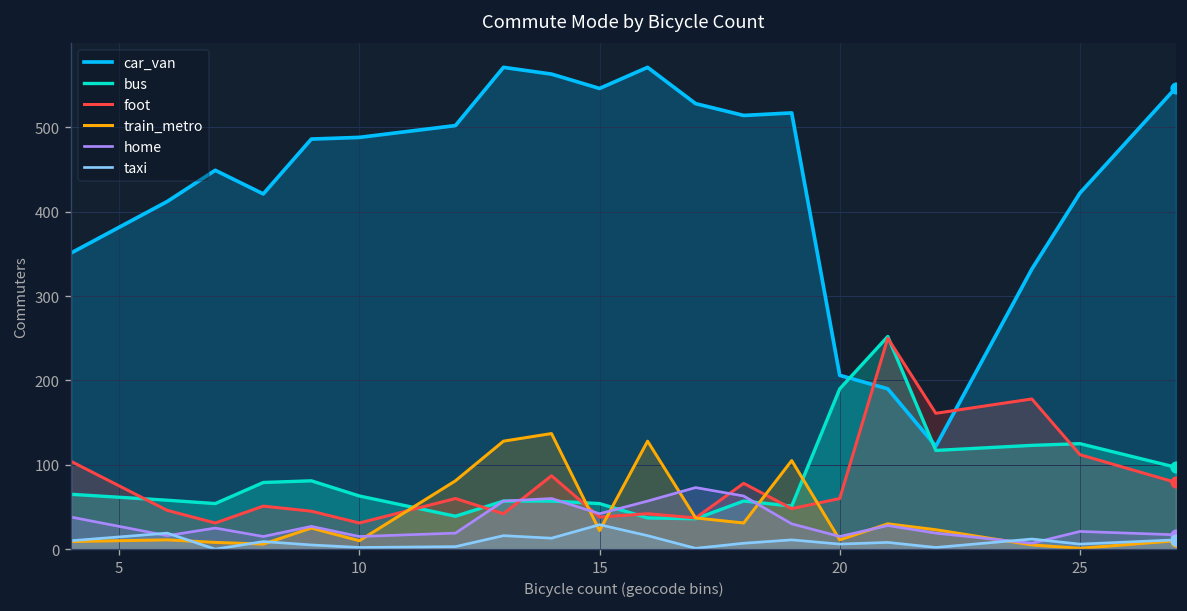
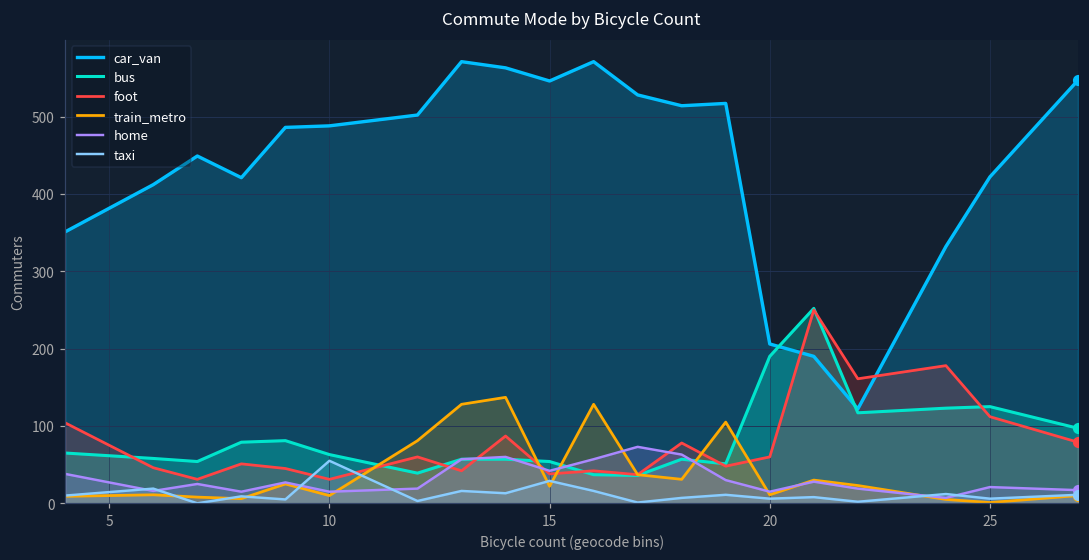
  {
    "taxi": {
-     "10": 0,
+     "10": 60,
      "15": 30,
      "20": 10,
      "25": 10
    }
  }
